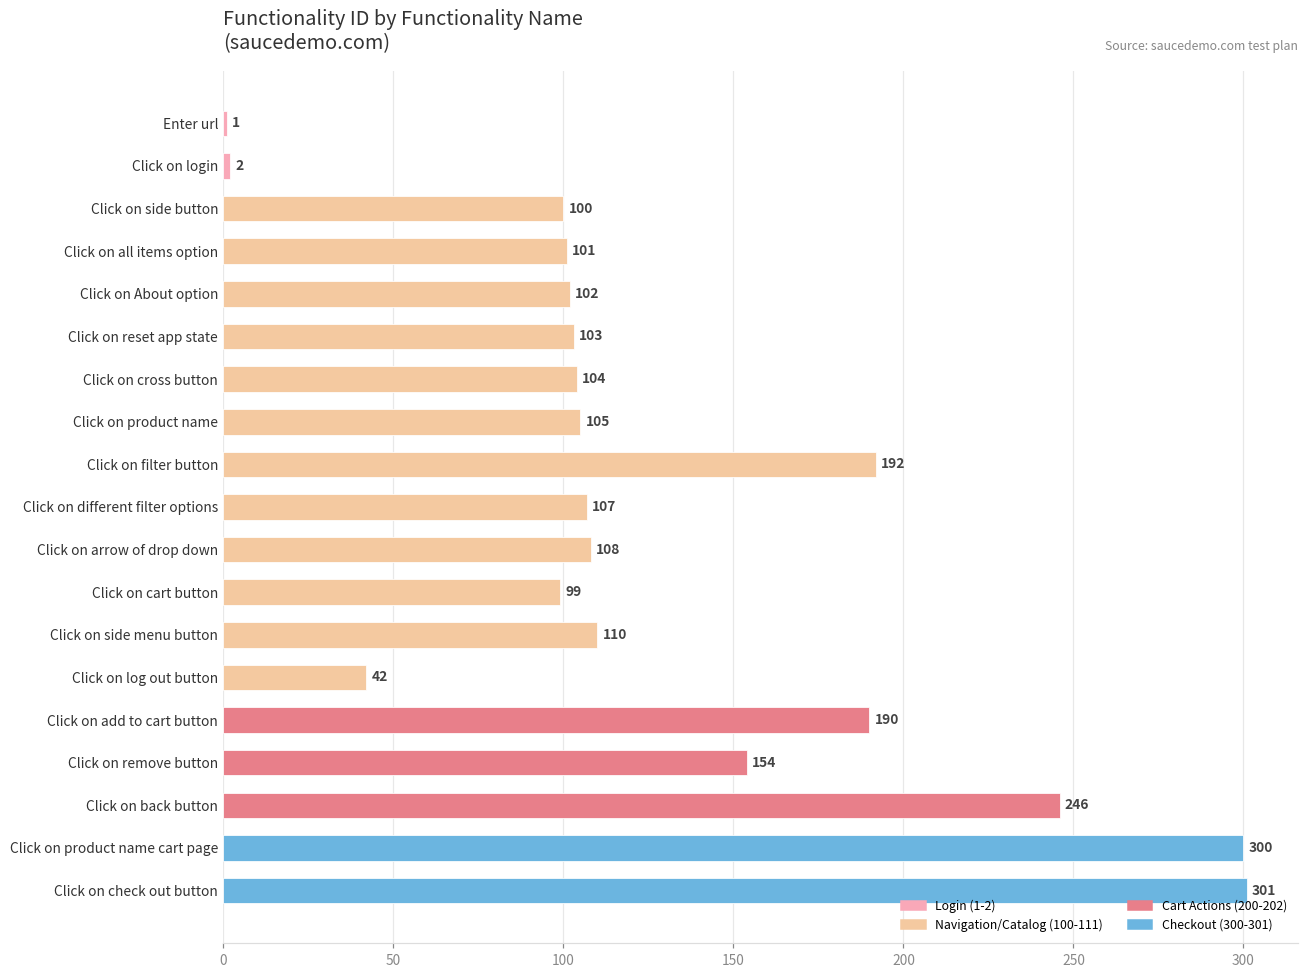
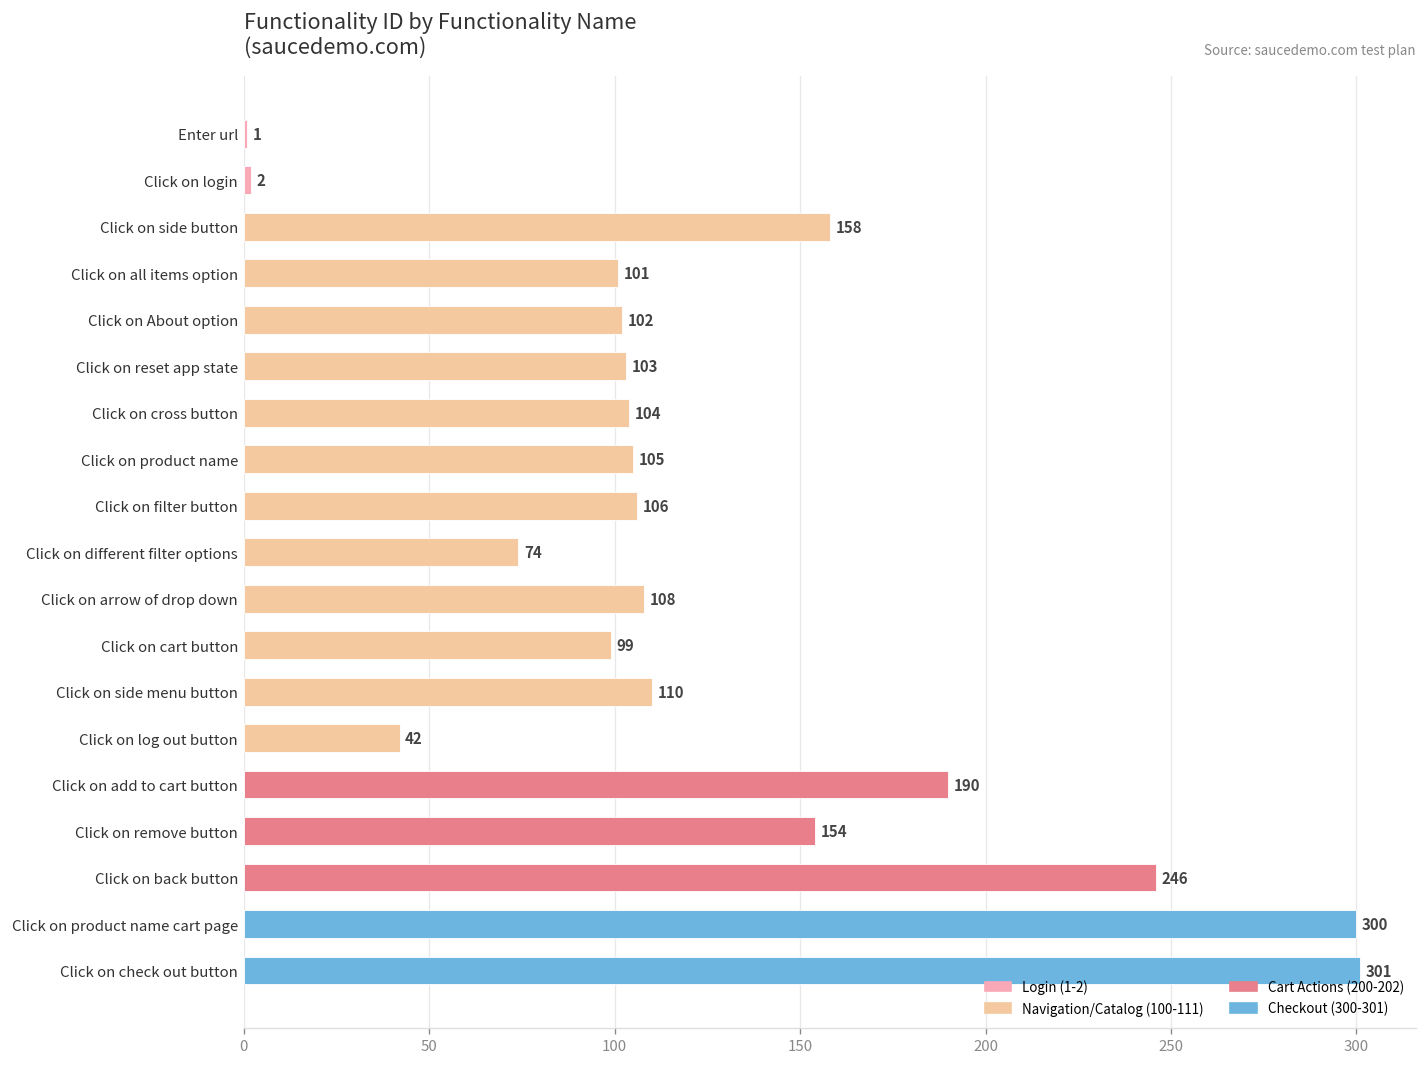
  {
    "Enter url": 1,
    "Click on login": 2,
-   "Click on side button": 100,
+   "Click on side button": 158,
    "Click on all items option": 101,
    "Click on About option": 102,
    "Click on reset app state": 103,
    "Click on cross button": 104,
    "Click on product name": 105,
-   "Click on filter button": 192,
-   "Click on different filter options": 107,
+   "Click on filter button": 106,
+   "Click on different filter options": 74,
    "Click on arrow of drop down": 108,
    "Click on cart button": 99,
    "Click on side menu button": 110,
    "Click on log out button": 42,
    "Click on add to cart button": 190,
    "Click on remove button": 154,
    "Click on back button": 246,
    "Click on product name cart page": 300,
    "Click on check out button": 301
  }
